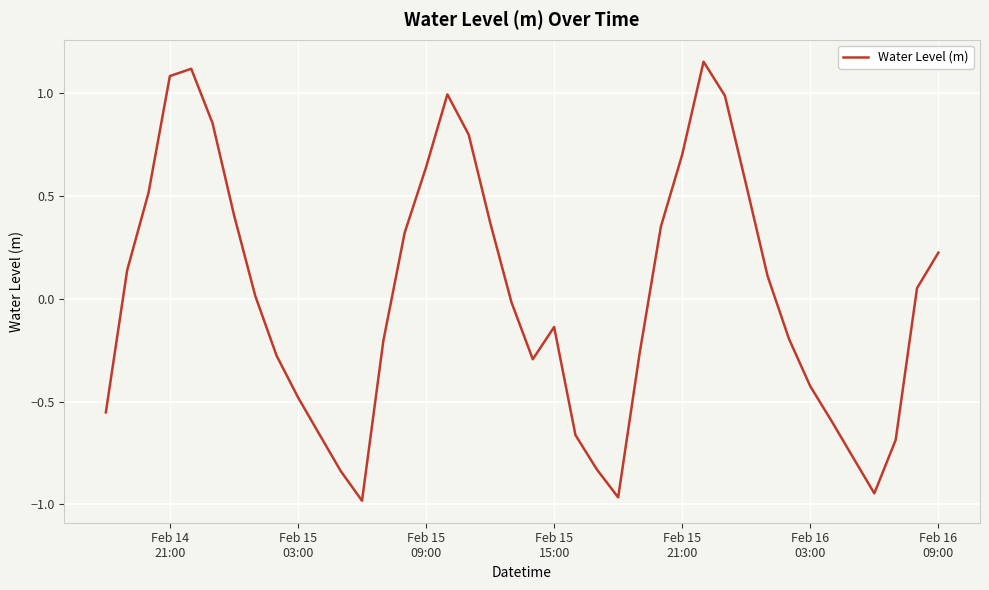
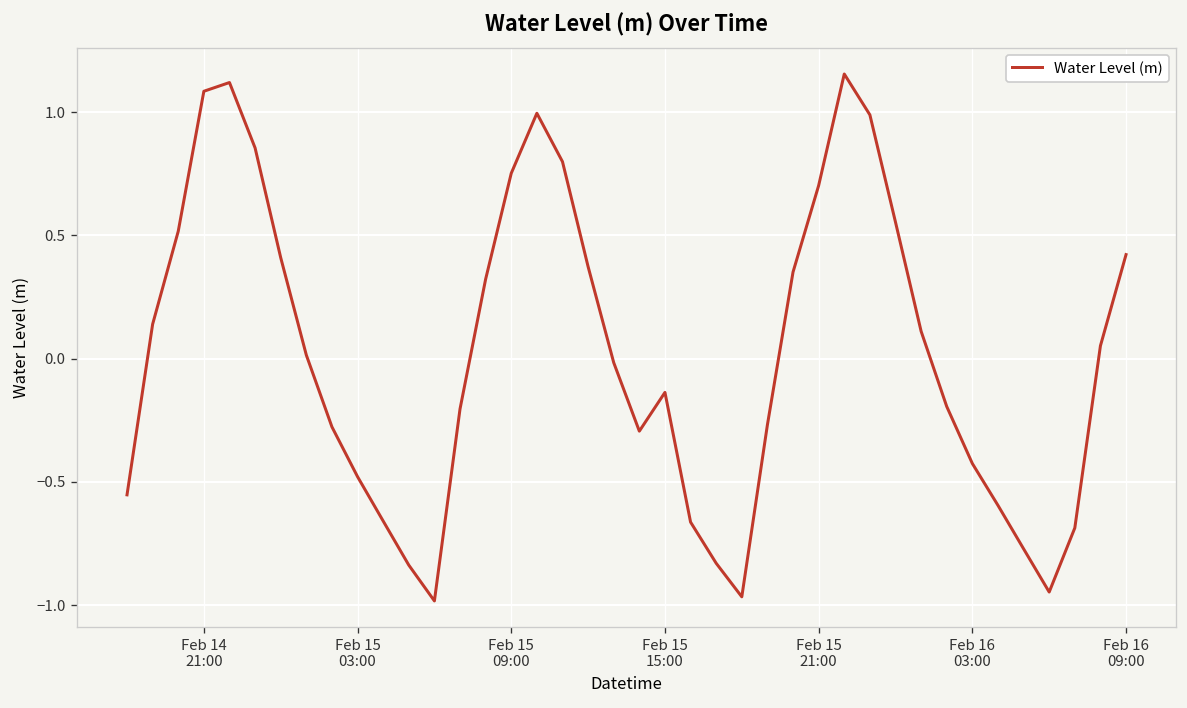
  {
    "Feb 14 21:00": 1.08,
    "Feb 15 03:00": -0.48,
-   "Feb 15 09:00": 0.64,
+   "Feb 15 09:00": 0.75,
    "Feb 15 15:00": -0.14,
    "Feb 15 21:00": 0.70,
    "Feb 16 03:00": -0.43,
-   "Feb 16 09:00": 0.23
+   "Feb 16 09:00": 0.42
  }
